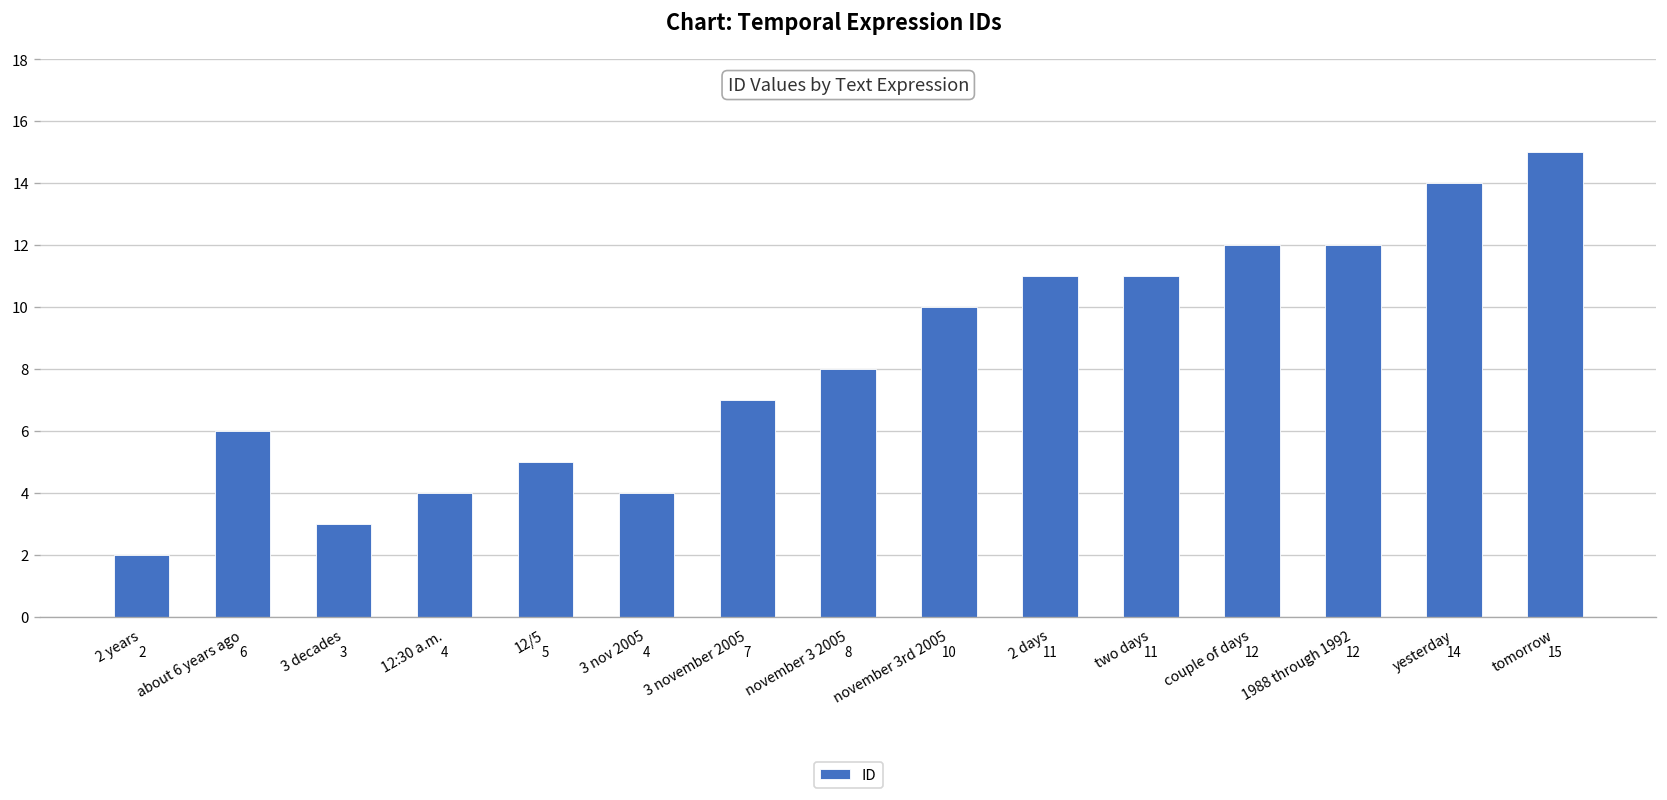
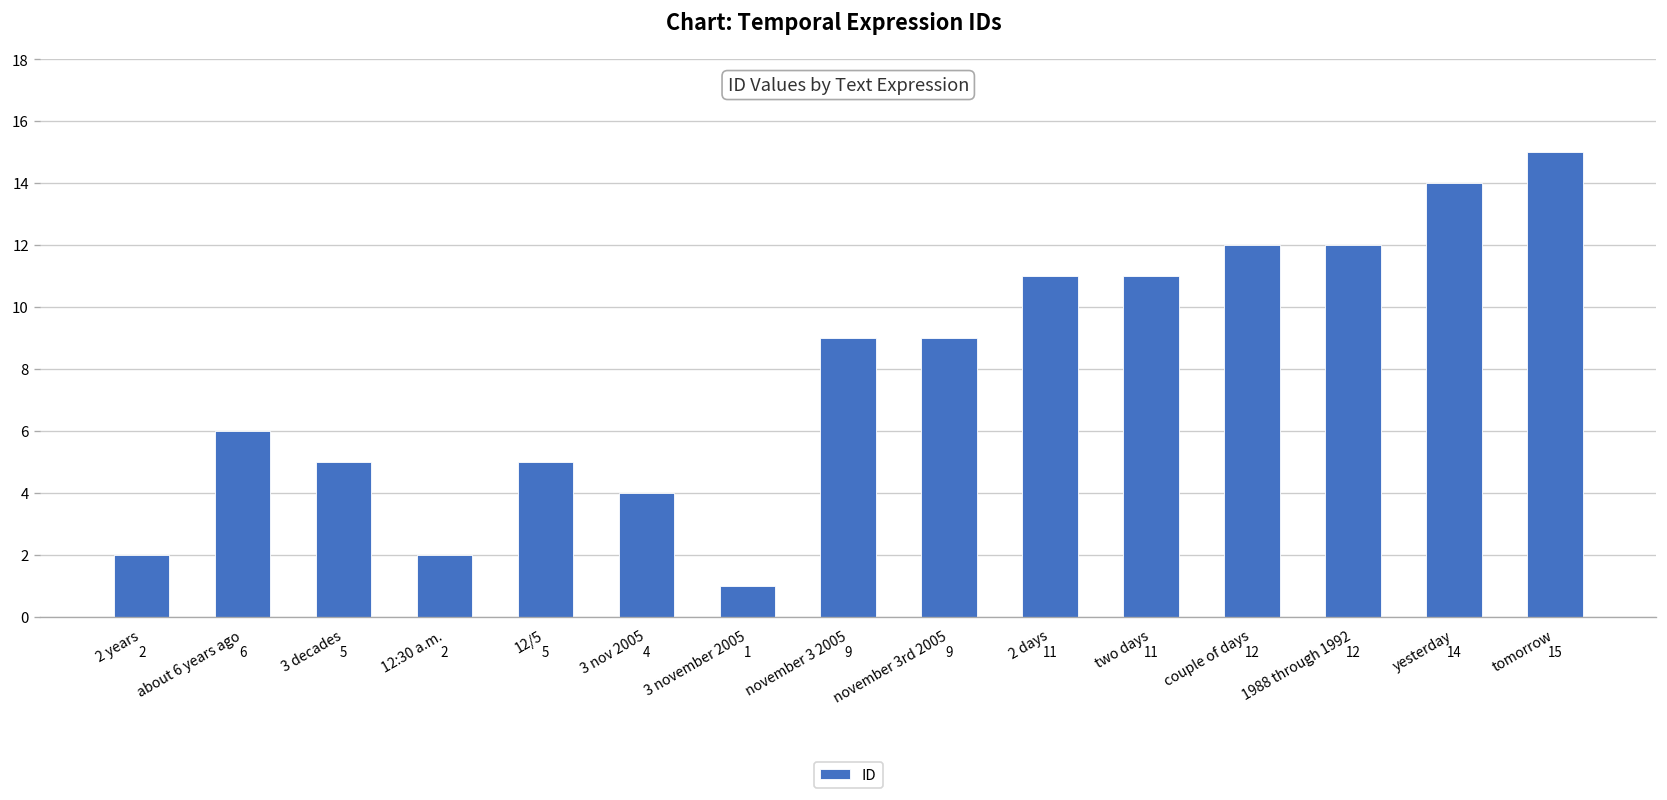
  {
-   "3 decades": 3,
-   "12:30 a.m.": 4,
-   "3 november 2005": 7,
-   "november 3 2005": 8,
-   "november 3rd 2005": 10
+   "3 decades": 5,
+   "12:30 a.m.": 2,
+   "3 november 2005": 1,
+   "november 3 2005": 9,
+   "november 3rd 2005": 9
  }
